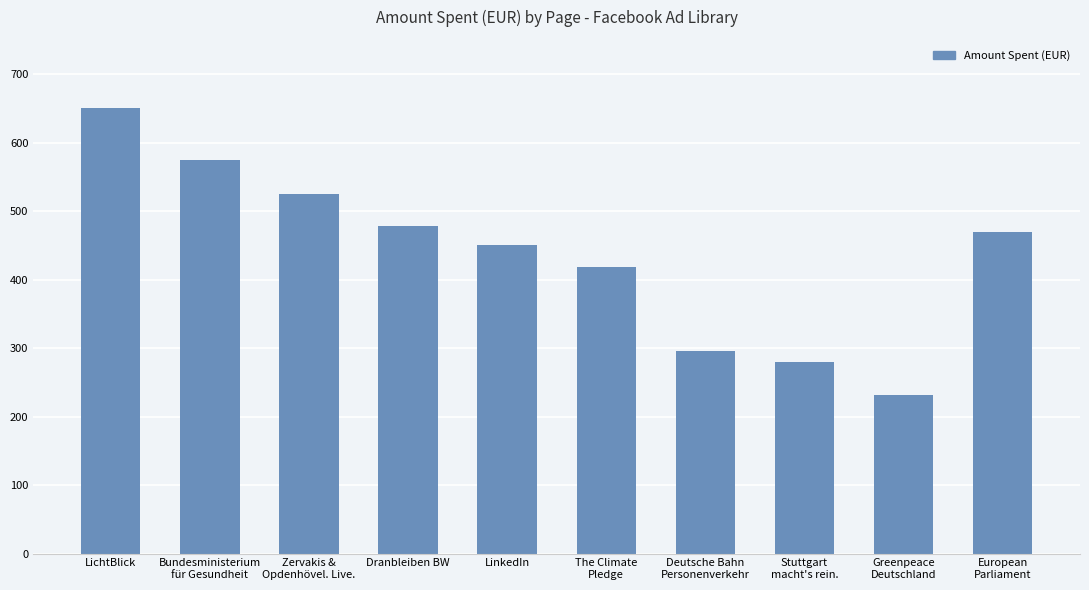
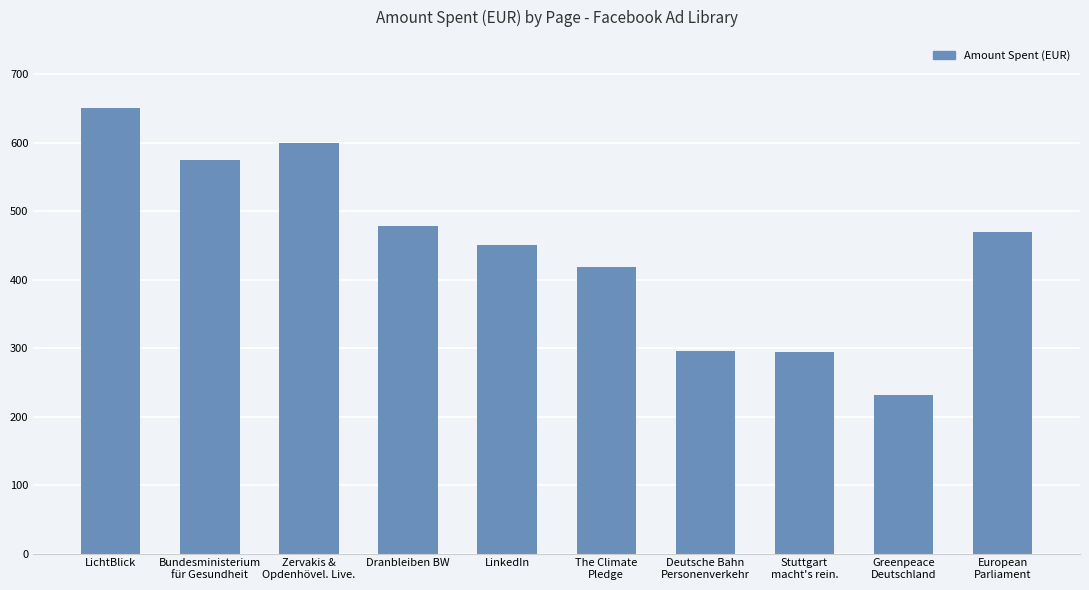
  {
    "LichtBlick": 650,
    "Bundesministerium für Gesundheit": 570,
-   "Zervakis & Opdenhövel. Live.": 530,
+   "Zervakis & Opdenhövel. Live.": 600,
    "Dranbleiben BW": 480,
    "LinkedIn": 450,
    "The Climate Pledge": 420,
    "Deutsche Bahn Personenverkehr": 300,
-   "Stuttgart macht's rein.": 280,
+   "Stuttgart macht's rein.": 300,
    "Greenpeace Deutschland": 230,
    "European Parliament": 470
  }
